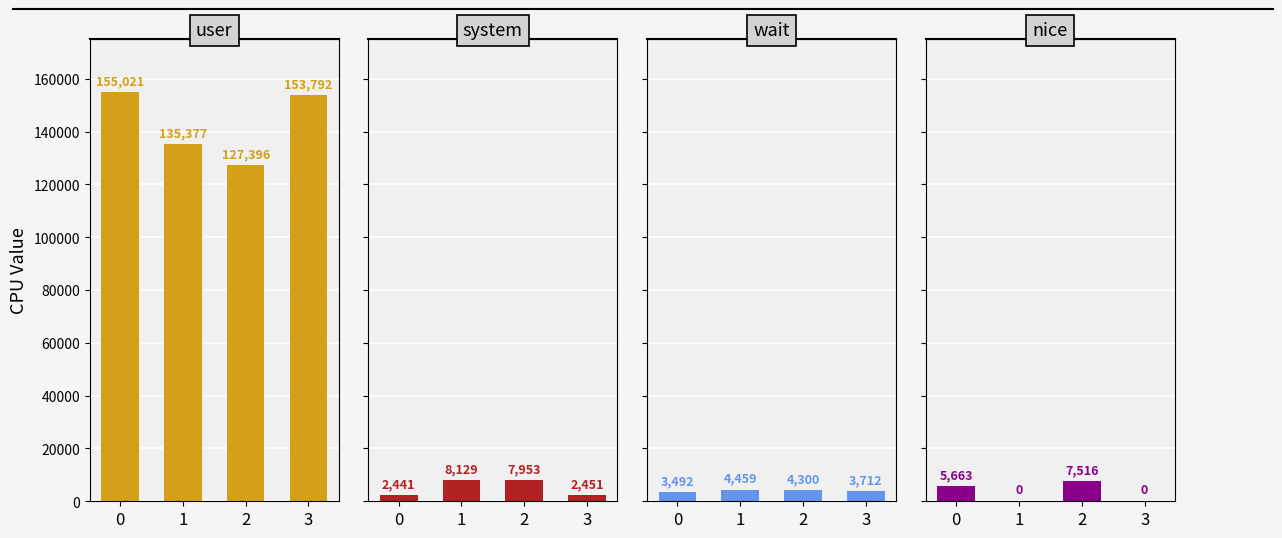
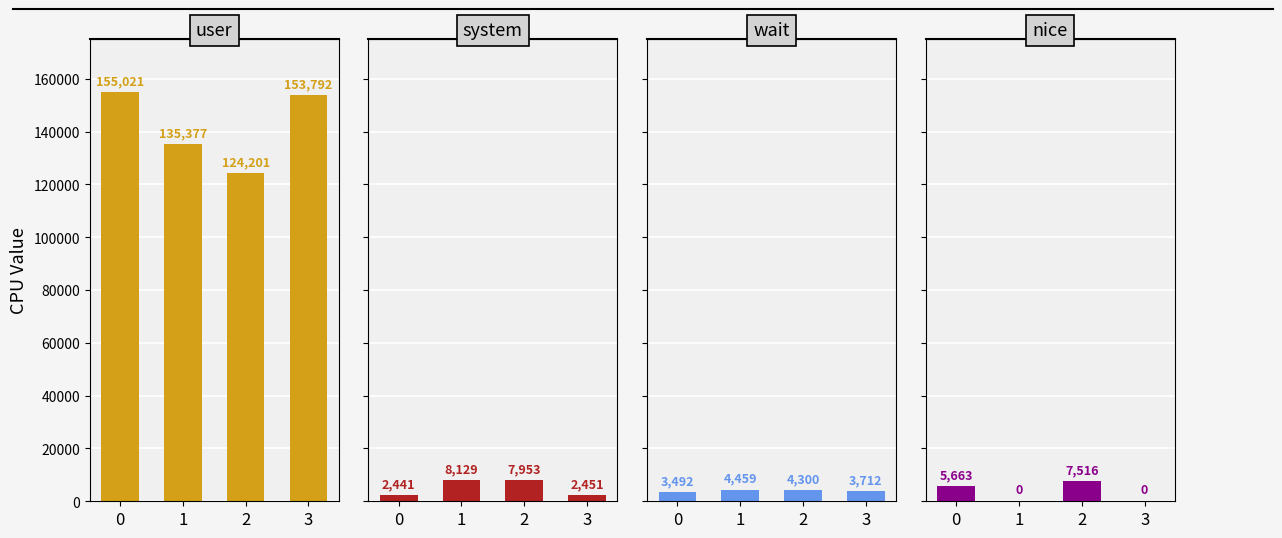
  {
    "user": {
      "0": "155,021",
      "1": "135,377",
-     "2": "127,396"
+     "2": "124,201"
    },
    "system": {
      "1": "8,129",
      "2": "7,953"
    },
    "wait": {
      "0": "3,492",
      "1": "4,459",
      "2": "4,300",
      "3": "3,712"
    },
    "nice": {
      "1": "0",
      "2": "7,516",
      "3": "0"
    }
  }
